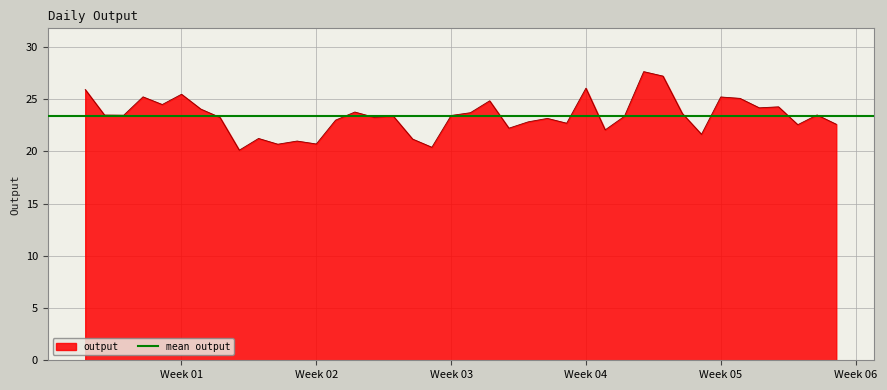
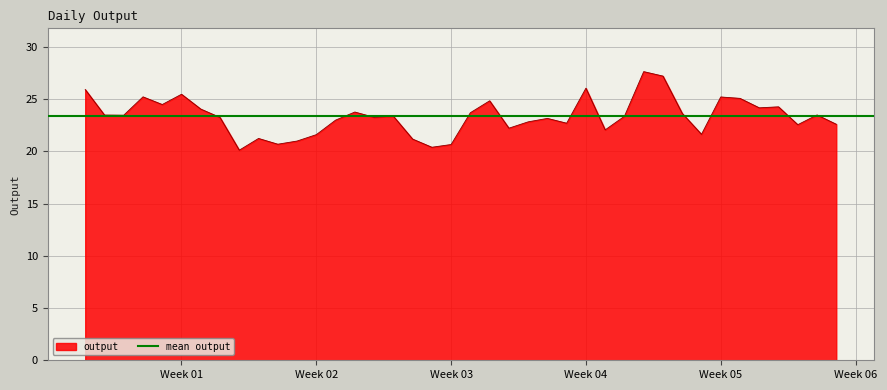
  {
    "Week 01": 25.5,
-   "Week 02": 20.7,
-   "Week 03": 23.4,
+   "Week 02": 21.6,
+   "Week 03": 20.6,
    "Week 04": 26.0,
    "Week 05": 25.2
  }
